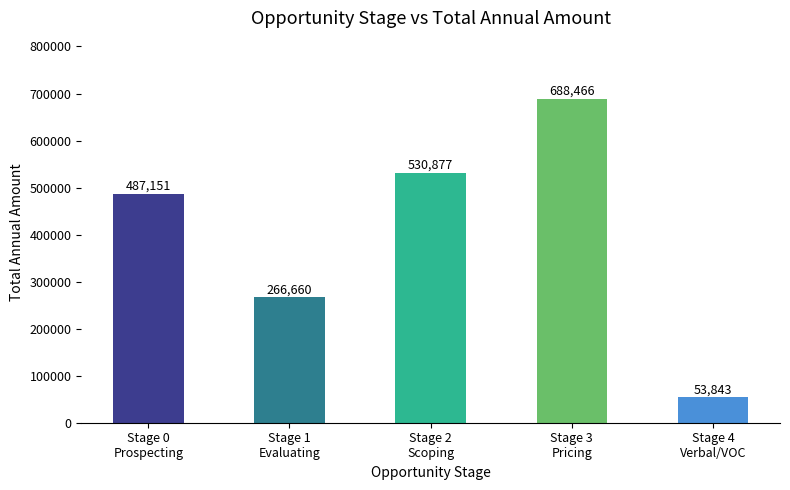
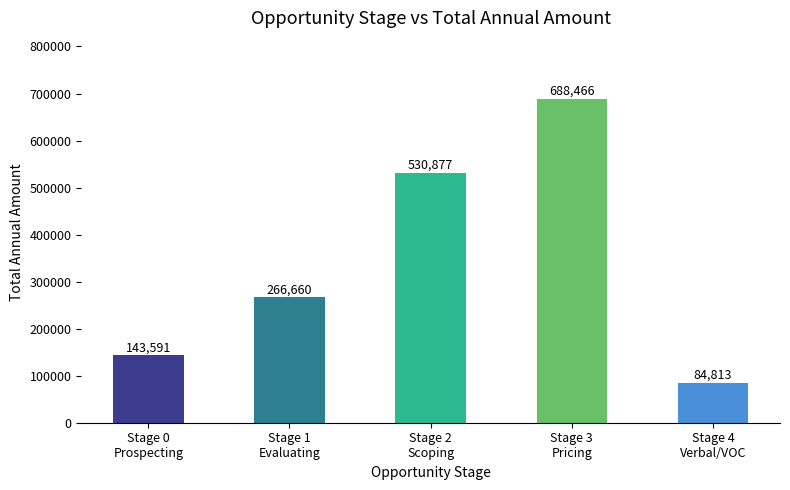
  {
-   "Stage 0 Prospecting": "487,151",
+   "Stage 0 Prospecting": "143,591",
    "Stage 1 Evaluating": "266,660",
    "Stage 2 Scoping": "530,877",
    "Stage 3 Pricing": "688,466",
-   "Stage 4 Verbal/VOC": "53,843"
+   "Stage 4 Verbal/VOC": "84,813"
  }
